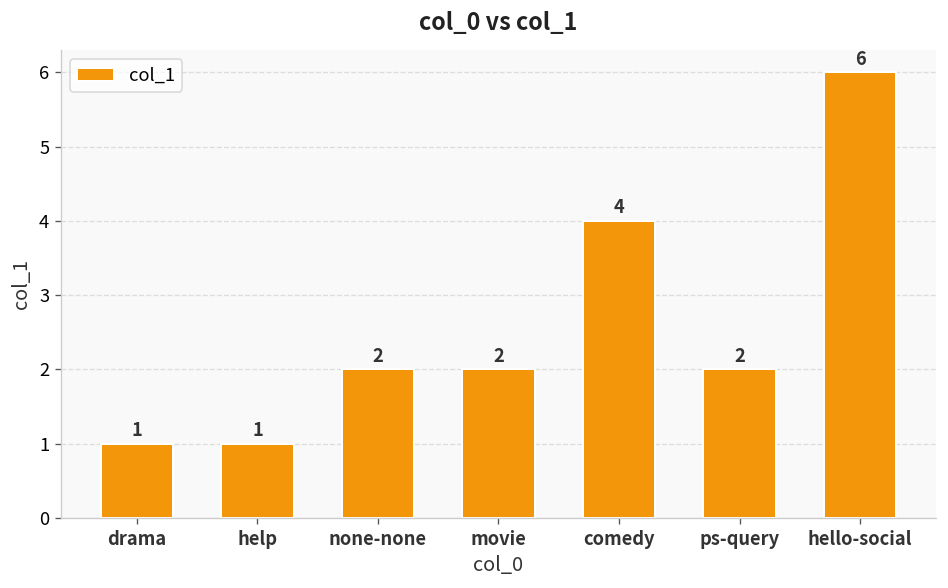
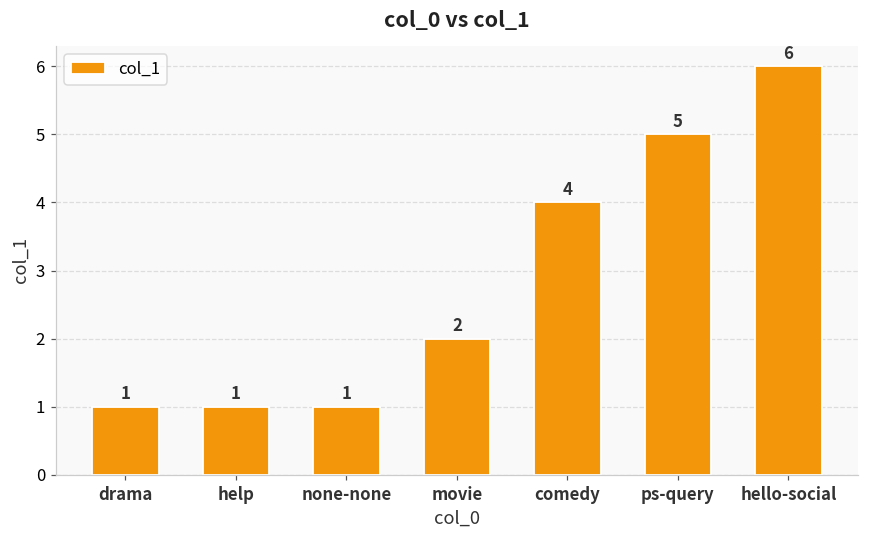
  {
    "drama": 1,
    "help": 1,
-   "none-none": 2,
+   "none-none": 1,
    "movie": 2,
    "comedy": 4,
-   "ps-query": 2,
+   "ps-query": 5,
    "hello-social": 6
  }
